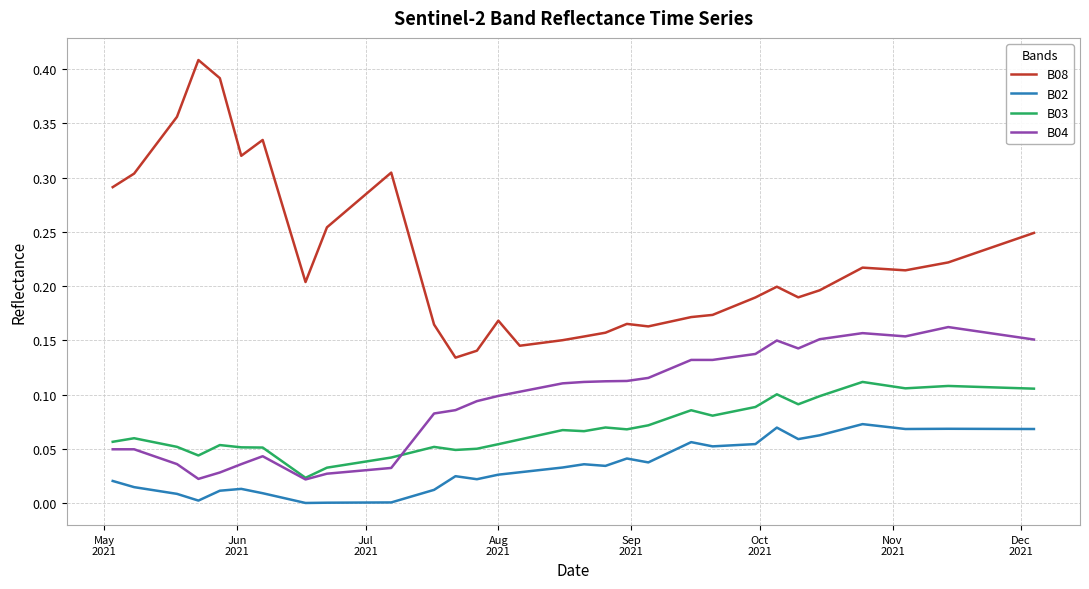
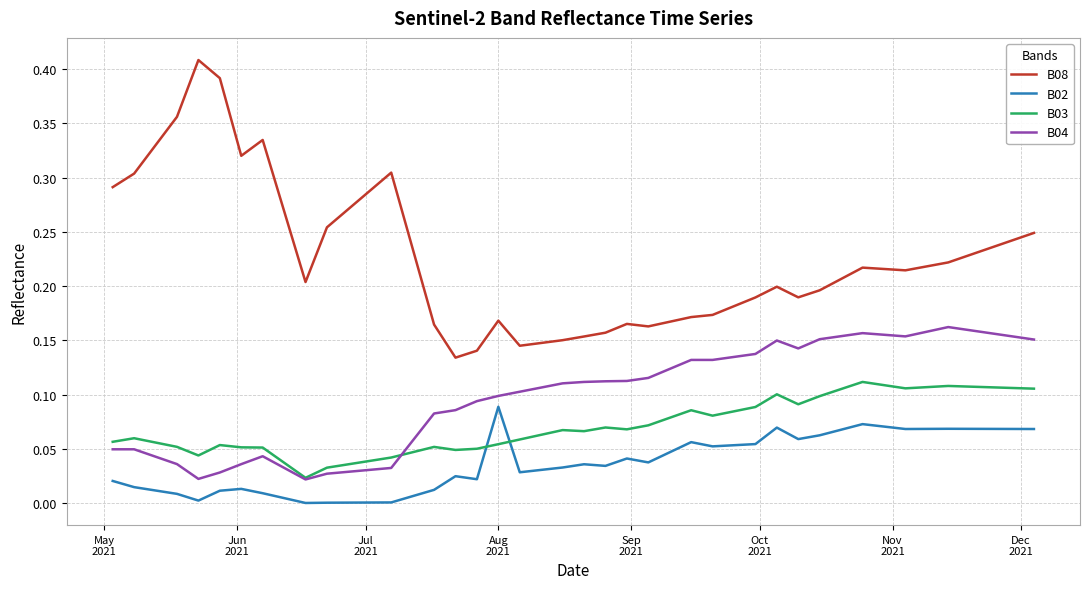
  {
    "B08": {
      "Aug 2021": 0.168
    },
    "B02": {
-     "Aug 2021": 0.026
+     "Aug 2021": 0.089
    },
    "B03": {
      "Aug 2021": 0.054
    },
    "B04": {
      "Aug 2021": 0.099
    }
  }
